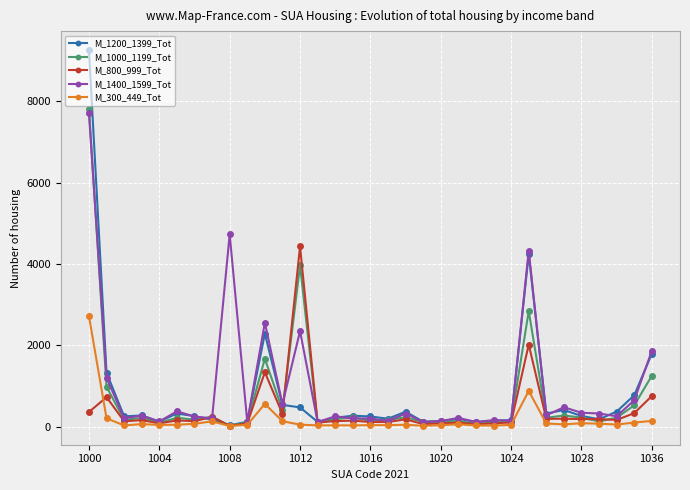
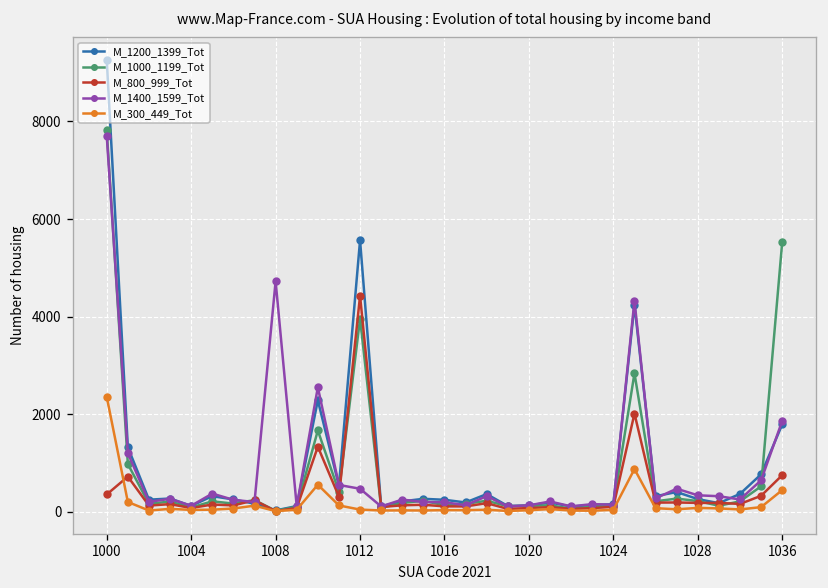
  {
    "M_1200_1399_Tot": {
-     "1012": 500,
+     "1012": 5600,
      "1036": 1800
    },
    "M_1000_1199_Tot": {
      "1000": 7800,
      "1012": 4000,
-     "1036": 1300
+     "1036": 5500
    },
    "M_800_999_Tot": {
      "1000": 400,
      "1012": 4400,
      "1036": 800
    },
    "M_1400_1599_Tot": {
      "1000": 7700,
      "1008": 4700,
-     "1012": 2300,
+     "1012": 500,
      "1028": 300,
      "1036": 1900
    },
    "M_300_449_Tot": {
-     "1000": 2700,
+     "1000": 2400,
      "1012": 0,
      "1016": 0,
      "1028": 100,
-     "1036": 100
+     "1036": 400
    }
  }
